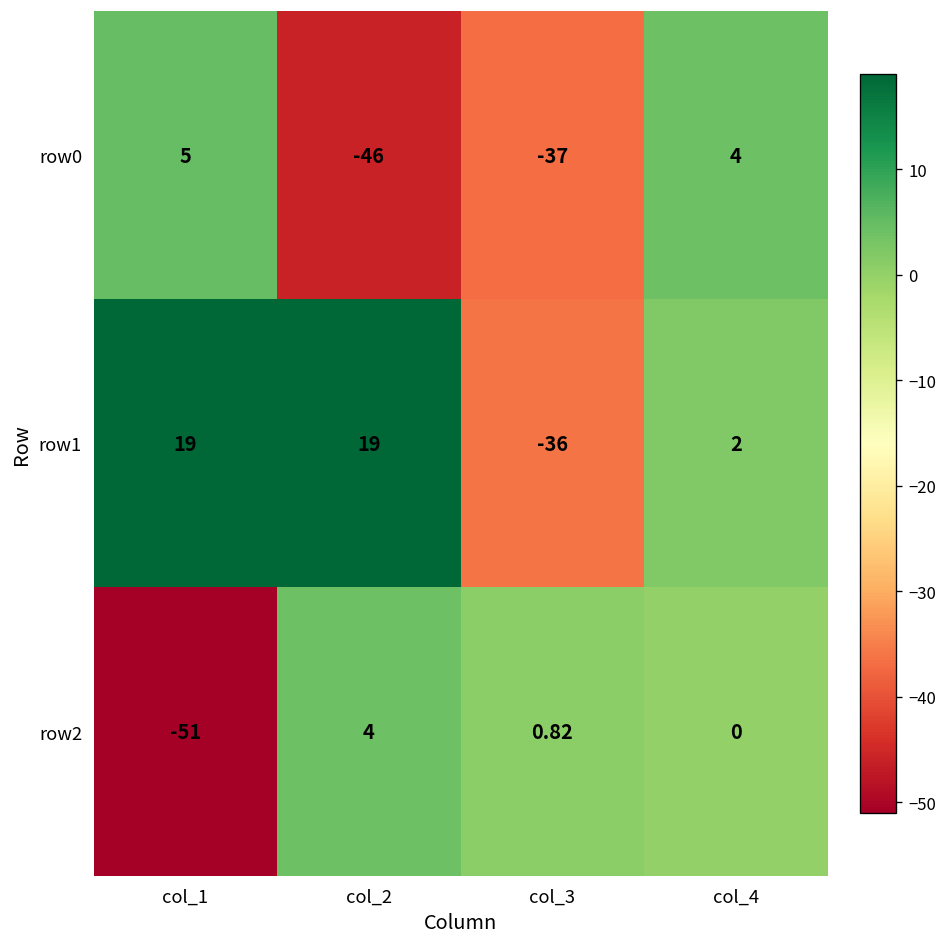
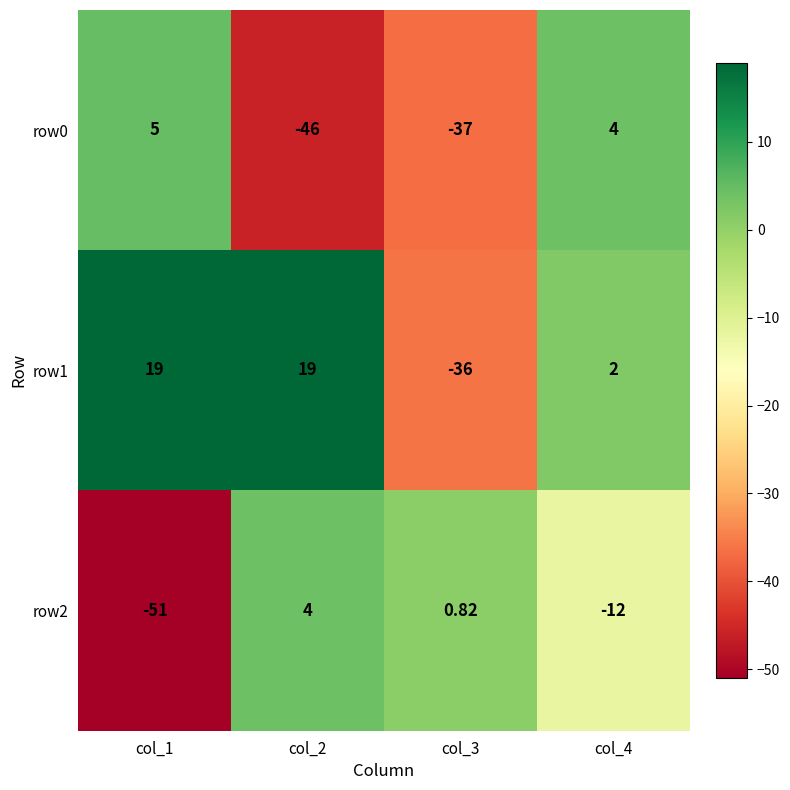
  {
    "row0": {
      "col_1": 5,
      "col_2": -46,
      "col_3": -37,
      "col_4": 4
    },
    "row1": {
      "col_1": 19,
      "col_2": 19,
      "col_3": -36,
      "col_4": 2
    },
    "row2": {
      "col_1": -51,
      "col_2": 4,
      "col_3": 0.82,
-     "col_4": 0
+     "col_4": -12
    }
  }
